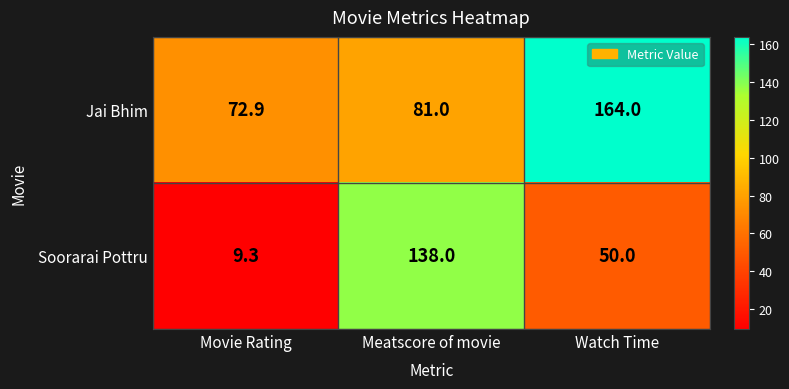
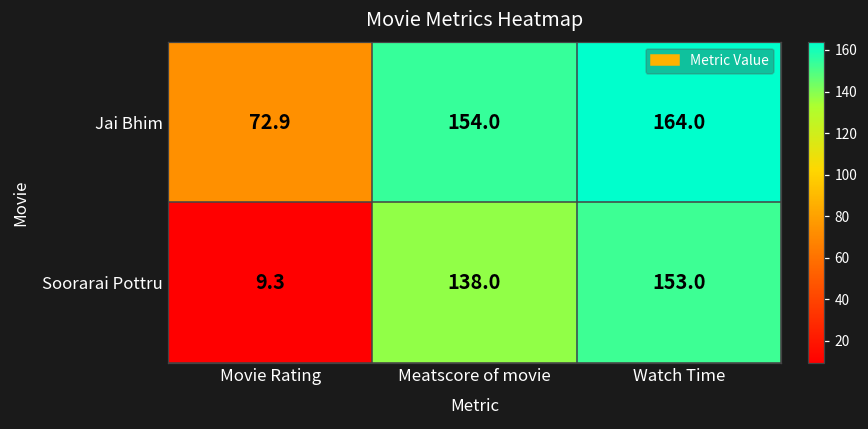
  {
    "Jai Bhim": {
      "Movie Rating": 72.9,
-     "Meatscore of movie": 81.0,
+     "Meatscore of movie": 154.0,
      "Watch Time": 164.0
    },
    "Soorarai Pottru": {
      "Movie Rating": 9.3,
      "Meatscore of movie": 138.0,
-     "Watch Time": 50.0
+     "Watch Time": 153.0
    }
  }
